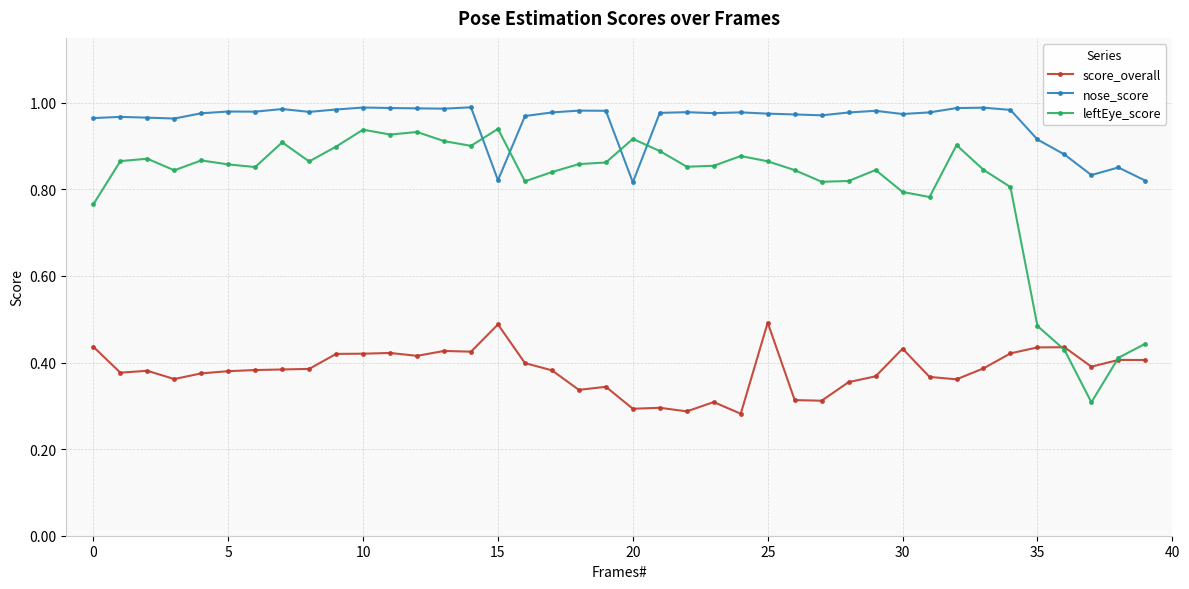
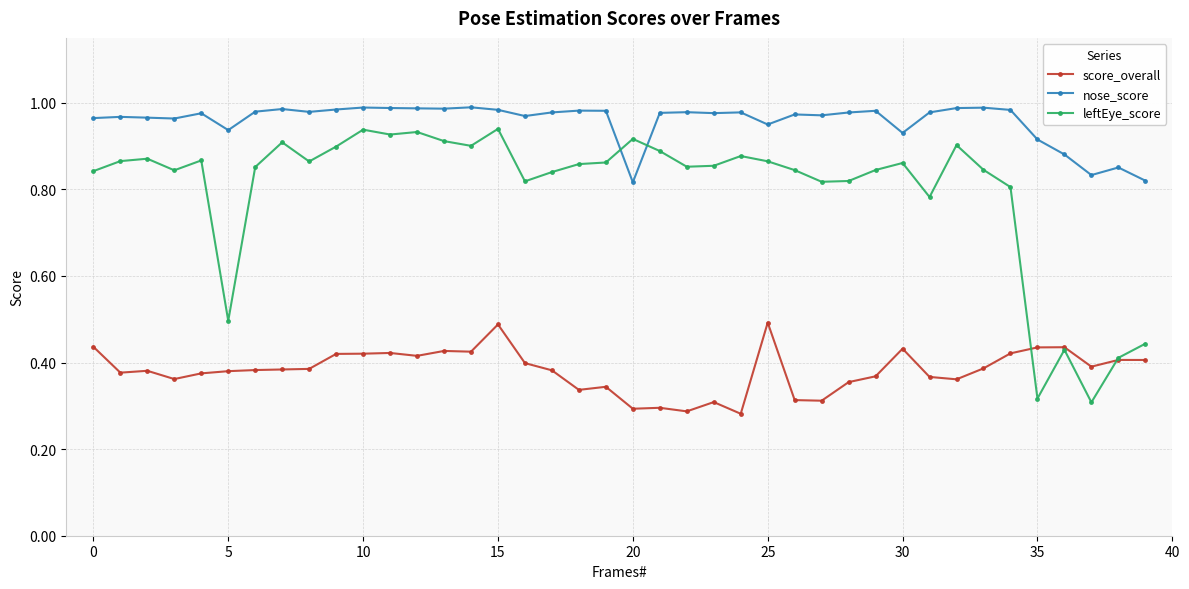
  {
    "score_overall": {
      "0": 0.44,
      "5": 0.38,
      "10": 0.42,
      "15": 0.49,
      "20": 0.29,
      "25": 0.49,
      "30": 0.43,
      "35": 0.44
    },
    "nose_score": {
      "0": 0.96,
-     "5": 0.98,
+     "5": 0.94,
      "10": 0.99,
-     "15": 0.82,
+     "15": 0.98,
      "20": 0.82,
-     "25": 0.98,
-     "30": 0.97,
+     "25": 0.95,
+     "30": 0.93,
      "35": 0.92
    },
    "leftEye_score": {
-     "0": 0.77,
-     "5": 0.86,
+     "0": 0.84,
+     "5": 0.50,
      "10": 0.94,
      "15": 0.94,
      "20": 0.92,
      "25": 0.86,
-     "30": 0.79,
-     "35": 0.48
+     "30": 0.86,
+     "35": 0.32
    }
  }
